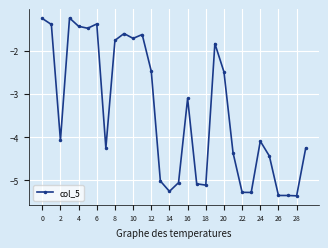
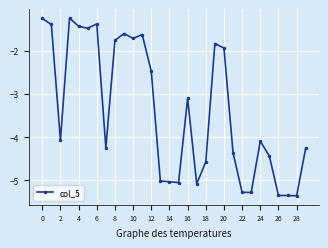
  {
    "0": -1.2,
    "2": -4.1,
    "4": -1.4,
    "6": -1.4,
    "8": -1.8,
    "10": -1.7,
    "12": -2.5,
-   "14": -5.3,
+   "14": -5.0,
    "16": -3.1,
-   "18": -5.1,
-   "20": -2.5,
+   "18": -4.6,
+   "20": -1.9,
    "22": -5.3,
    "24": -4.1,
    "26": -5.4,
    "28": -5.4
  }
